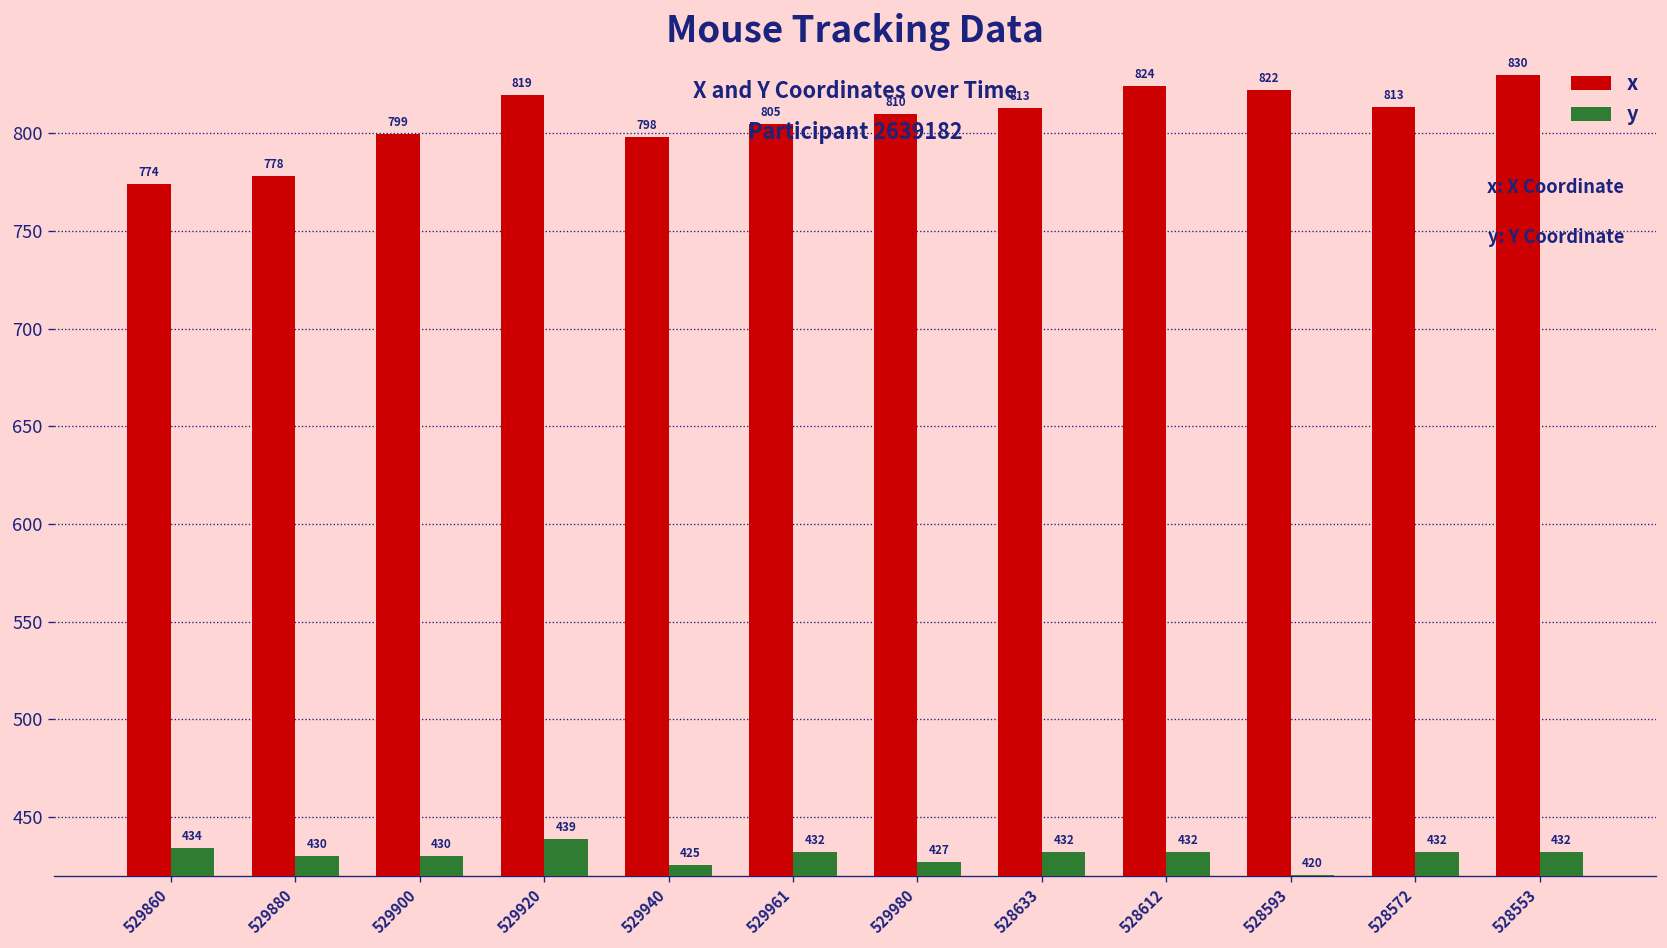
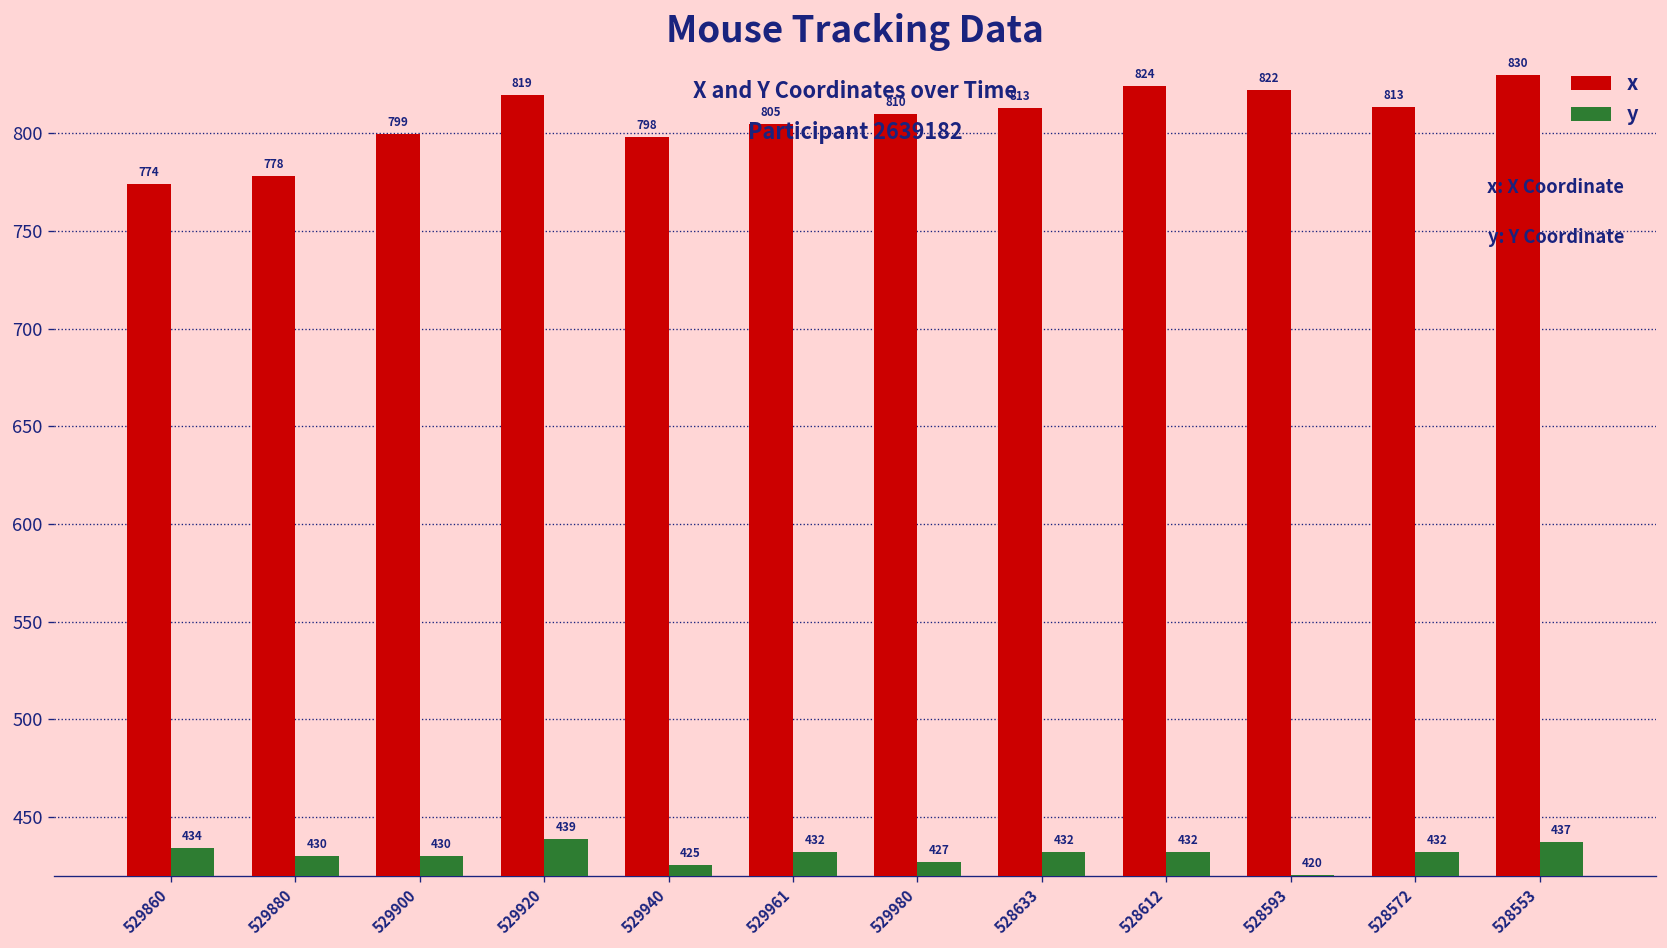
  {
    "x": {
      "529860": 774,
      "529880": 778,
      "529940": 798,
      "529961": 805,
      "528612": 824,
      "528593": 822,
      "528572": 813,
      "528553": 830
    },
    "y": {
      "529860": 434,
      "529880": 430,
      "529900": 430,
      "529920": 439,
      "529940": 425,
      "529961": 432,
      "529980": 427,
      "528633": 432,
      "528612": 432,
      "528593": 420,
      "528572": 432,
-     "528553": 432
+     "528553": 437
    }
  }
